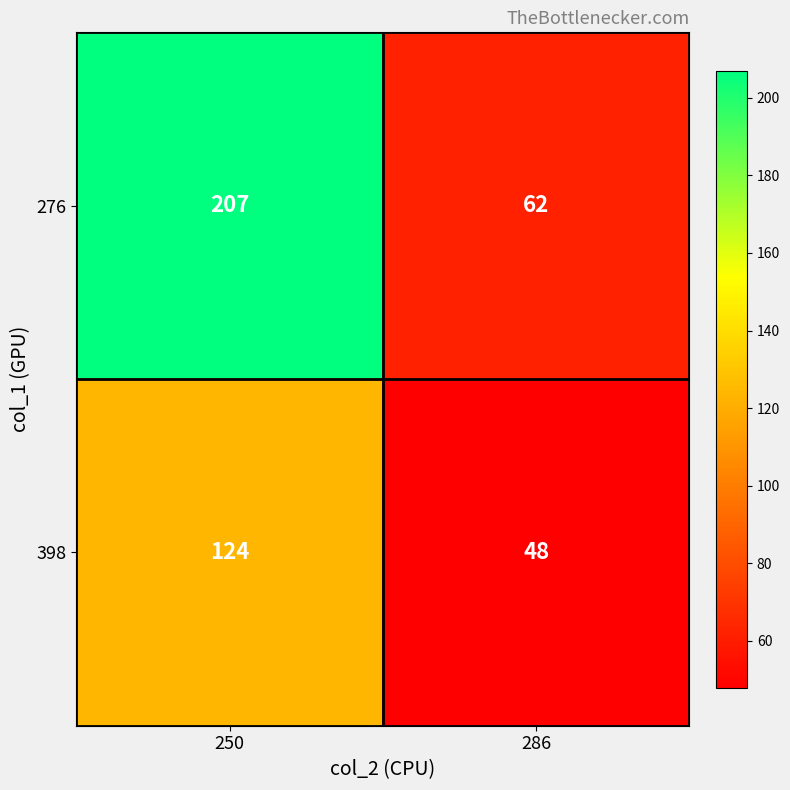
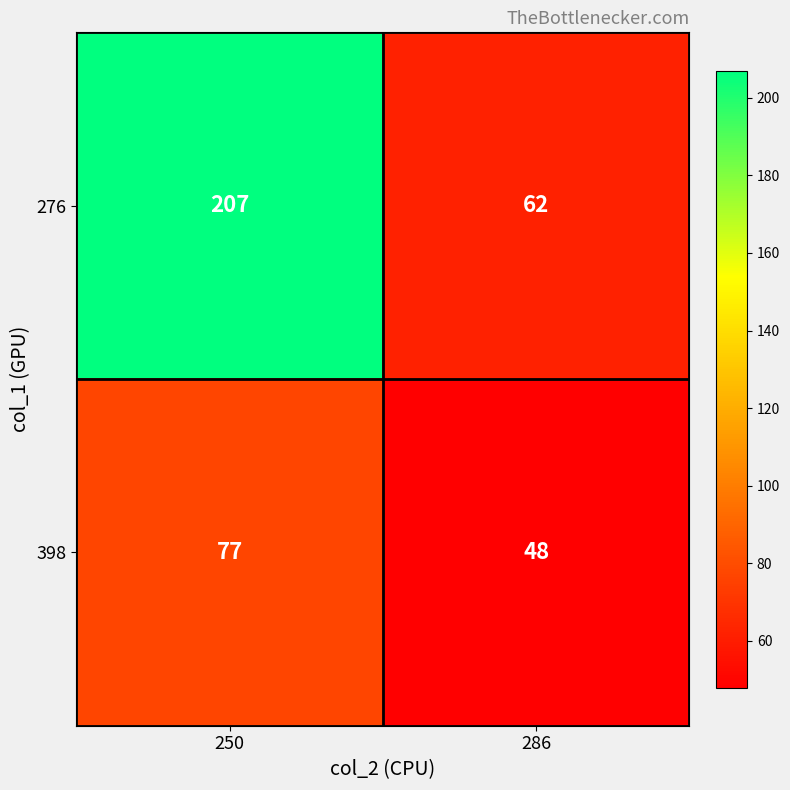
  {
    "276": {
      "250": 207,
      "286": 62
    },
    "398": {
-     "250": 124,
+     "250": 77,
      "286": 48
    }
  }
